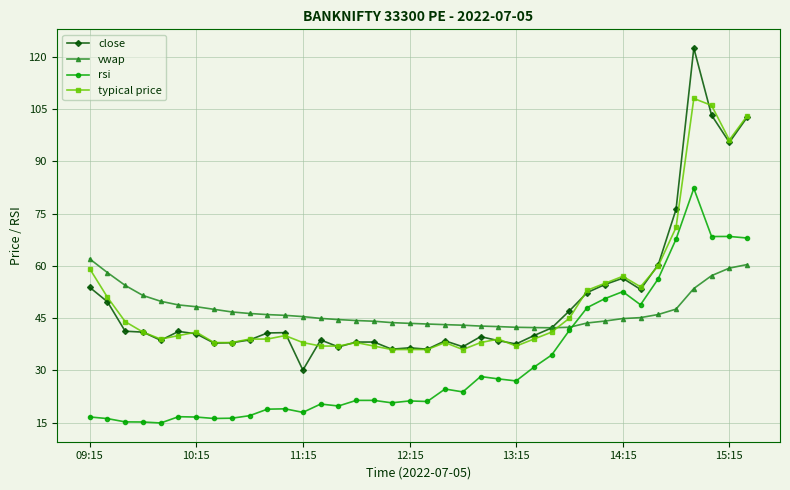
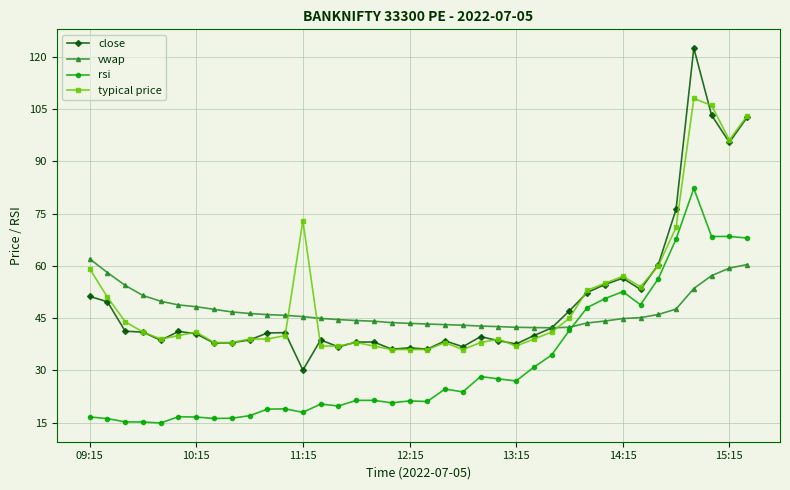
  {
    "close": {
-     "09:15": 54,
+     "09:15": 51,
      "11:15": 30
    },
    "typical price": {
      "09:15": 59,
-     "11:15": 38
+     "11:15": 73
    }
  }
